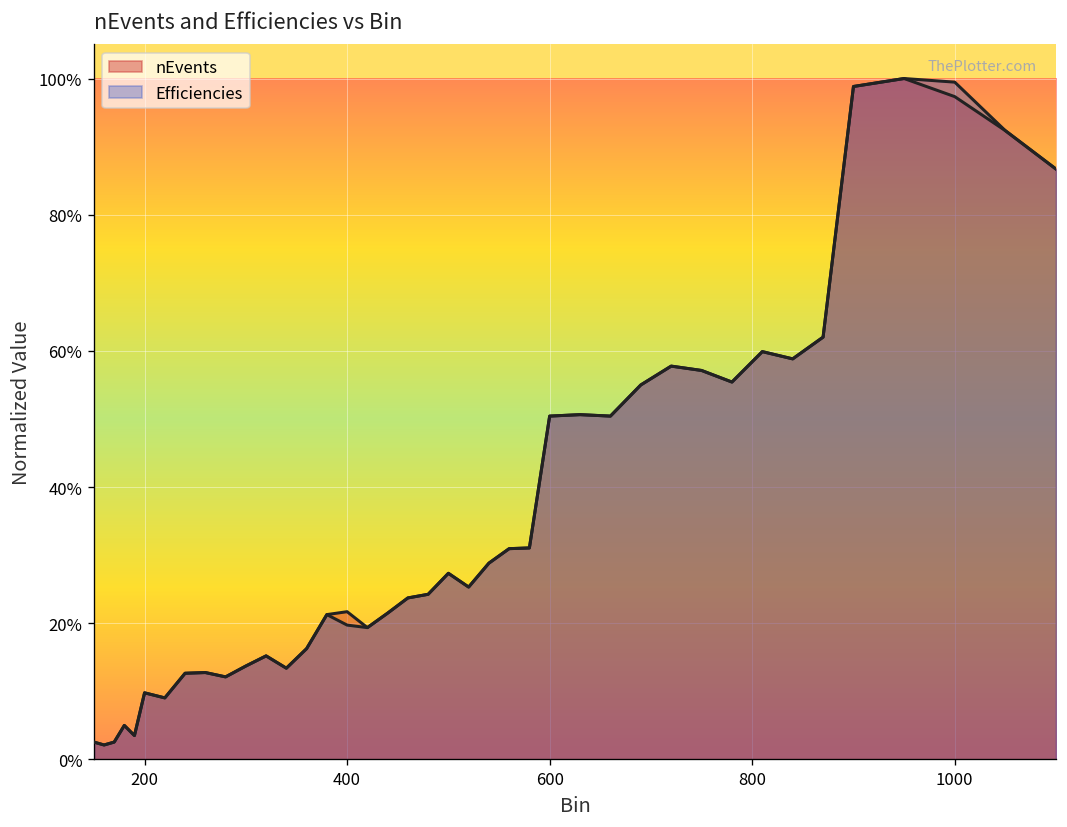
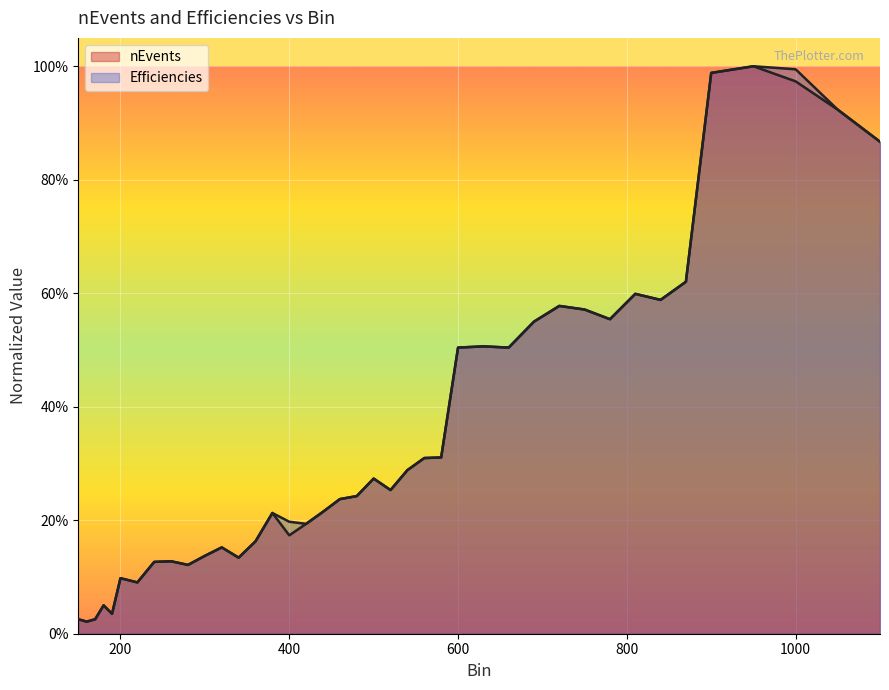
  {
    "nEvents": {
-     "400": "22%",
+     "400": "17%",
      "1000": "97%"
    },
    "Efficiencies": {
      "400": "20%",
      "1000": "99%"
    }
  }
